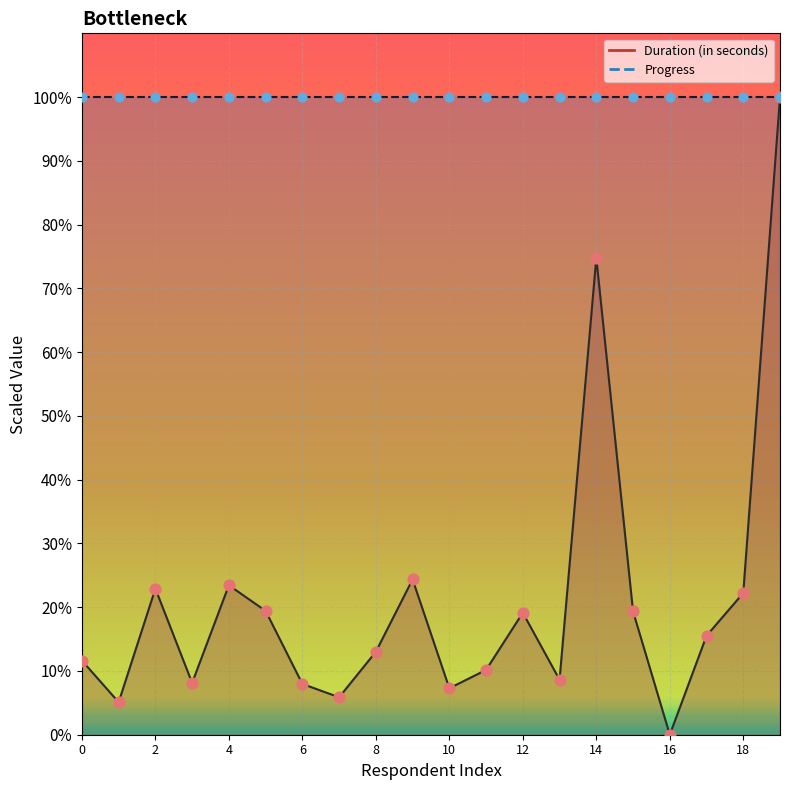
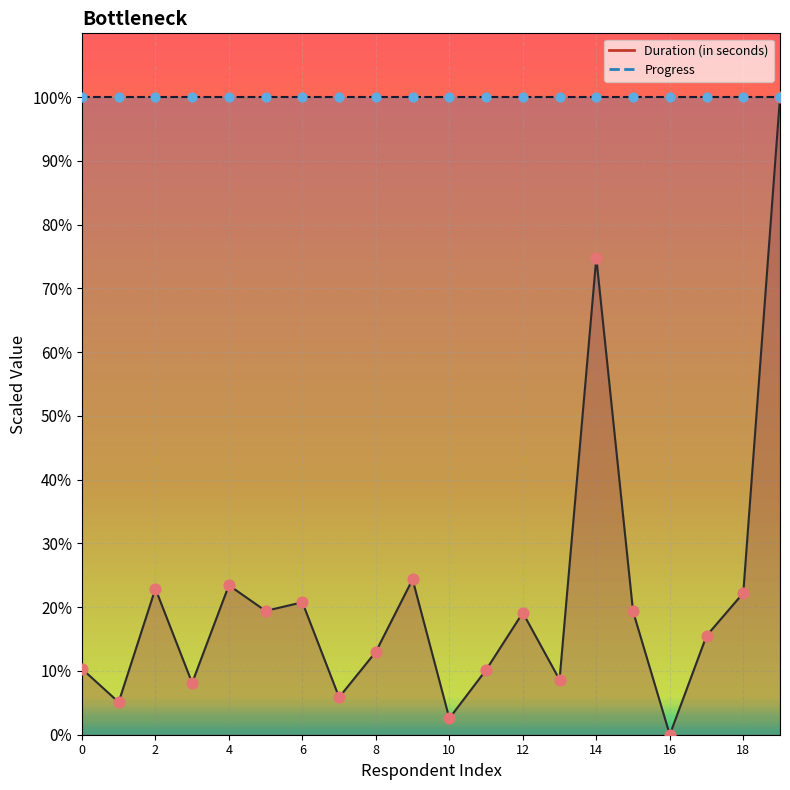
  {
    "Duration (in seconds)": {
-     "0": "12%",
+     "0": "10%",
      "2": "23%",
      "4": "23%",
-     "6": "8%",
+     "6": "21%",
      "8": "13%",
-     "10": "7%",
+     "10": "3%",
      "12": "19%",
      "14": "75%",
      "16": "0%",
      "18": "22%"
    },
    "Progress": {
      "0": "100%",
      "2": "100%",
      "4": "100%",
      "6": "100%",
      "8": "100%",
      "10": "100%",
      "12": "100%",
      "14": "100%",
      "16": "100%",
      "18": "100%"
    }
  }
